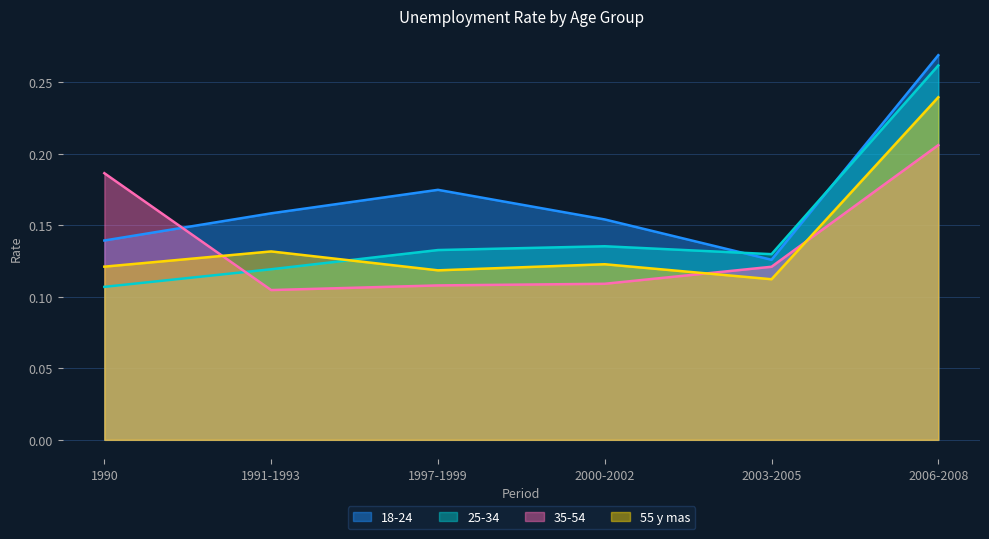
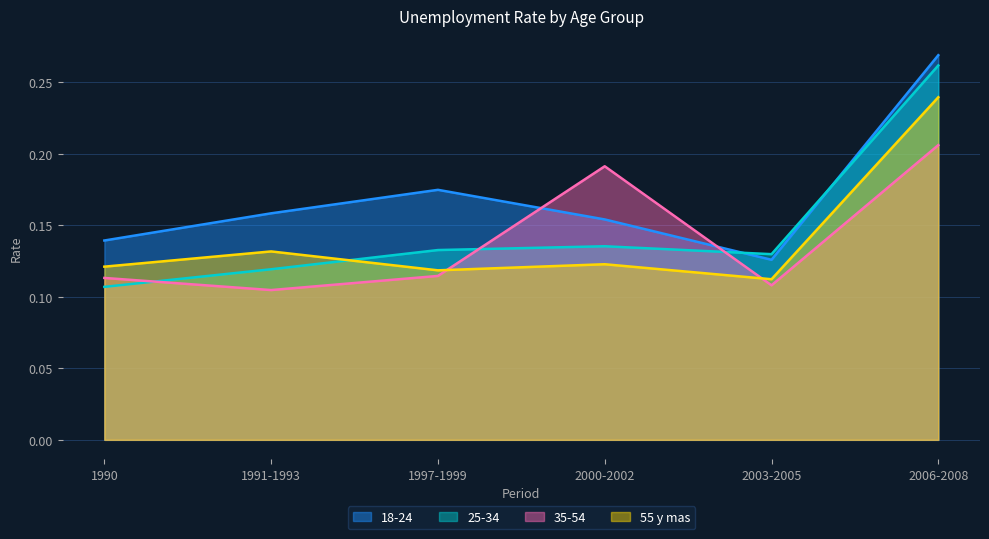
  {
    "35-54": {
-     "1990": 0.186,
+     "1990": 0.113,
      "1991-1993": 0.105,
-     "1997-1999": 0.108,
-     "2000-2002": 0.109,
-     "2003-2005": 0.121,
+     "1997-1999": 0.115,
+     "2000-2002": 0.191,
+     "2003-2005": 0.108,
      "2006-2008": 0.206
    },
    "55 y mas": {
      "1990": 0.121,
      "1991-1993": 0.132,
      "1997-1999": 0.119,
      "2000-2002": 0.123,
      "2003-2005": 0.112,
      "2006-2008": 0.240
    }
  }
